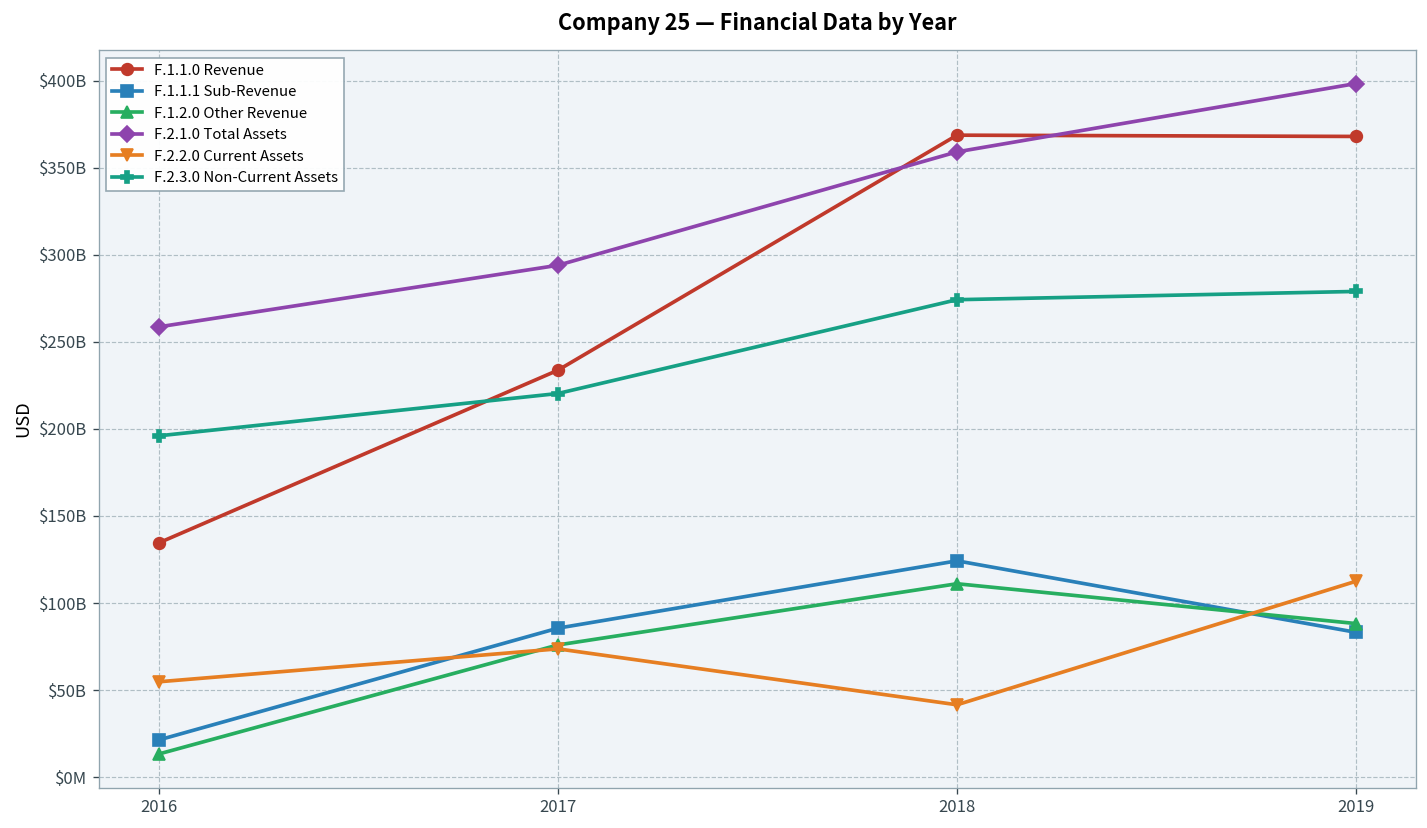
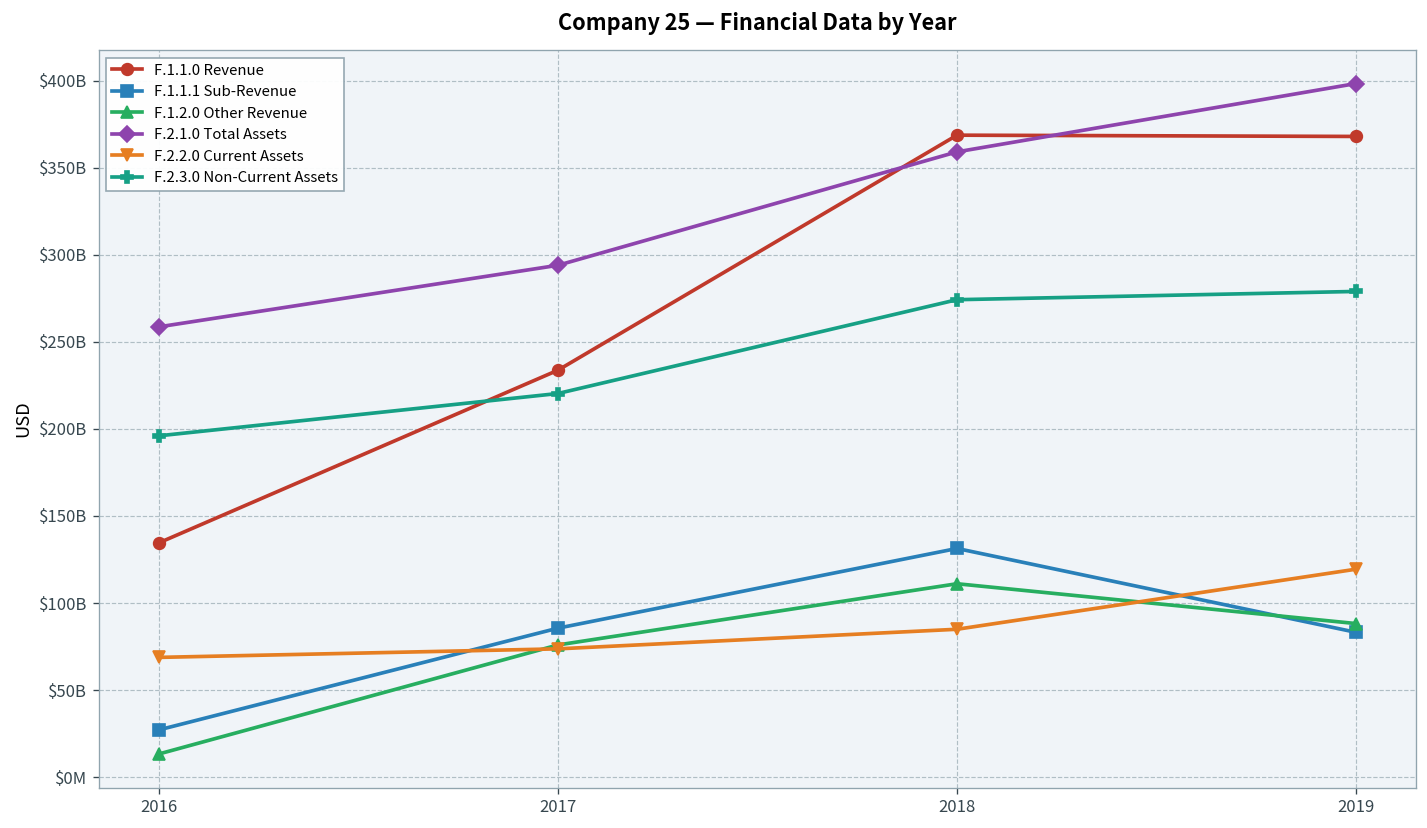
  {
    "F.1.1.0 Revenue": {
      "2016": "$135000000000",
      "2017": "$234000000000",
      "2018": "$369000000000",
      "2019": "$368000000000"
    },
    "F.1.1.1 Sub-Revenue": {
-     "2016": "$21000000000",
+     "2016": "$27000000000",
      "2017": "$86000000000",
-     "2018": "$124000000000",
+     "2018": "$131000000000",
      "2019": "$83000000000"
    },
    "F.2.1.0 Total Assets": {
      "2016": "$259000000000",
      "2017": "$294000000000",
      "2018": "$359000000000",
      "2019": "$398000000000"
    },
    "F.2.2.0 Current Assets": {
-     "2016": "$55000000000",
+     "2016": "$69000000000",
      "2017": "$74000000000",
-     "2018": "$42000000000",
-     "2019": "$113000000000"
+     "2018": "$85000000000",
+     "2019": "$119000000000"
    }
  }
